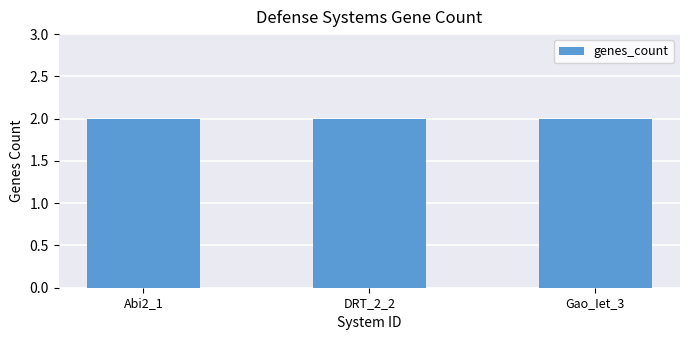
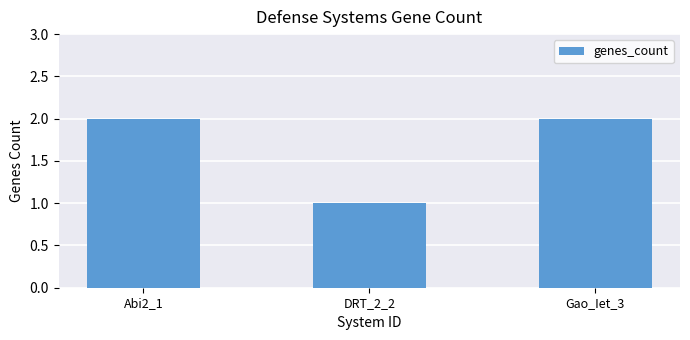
  {
    "Abi2_1": 2,
-   "DRT_2_2": 2,
+   "DRT_2_2": 1,
    "Gao_Iet_3": 2
  }
